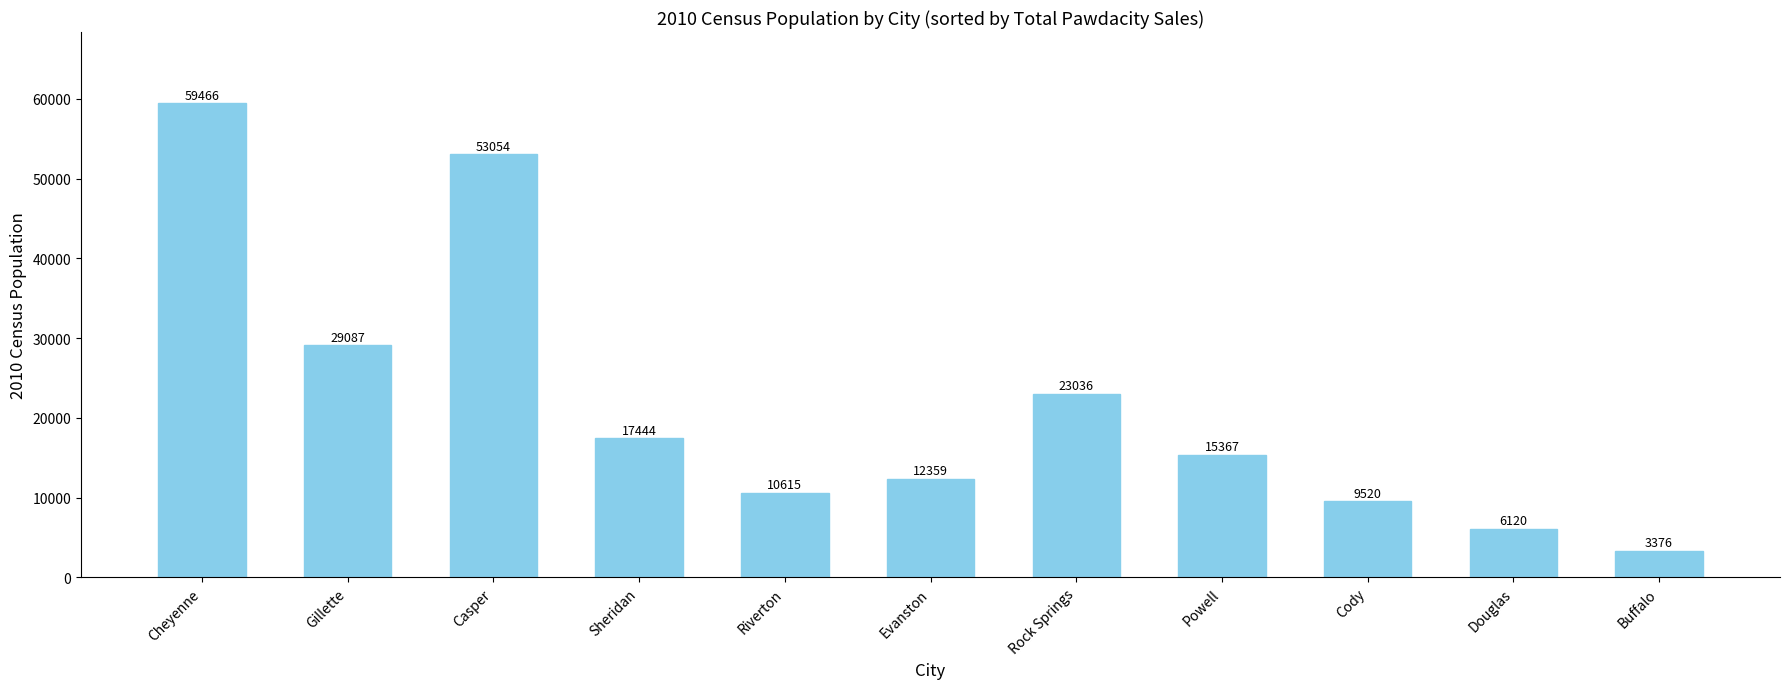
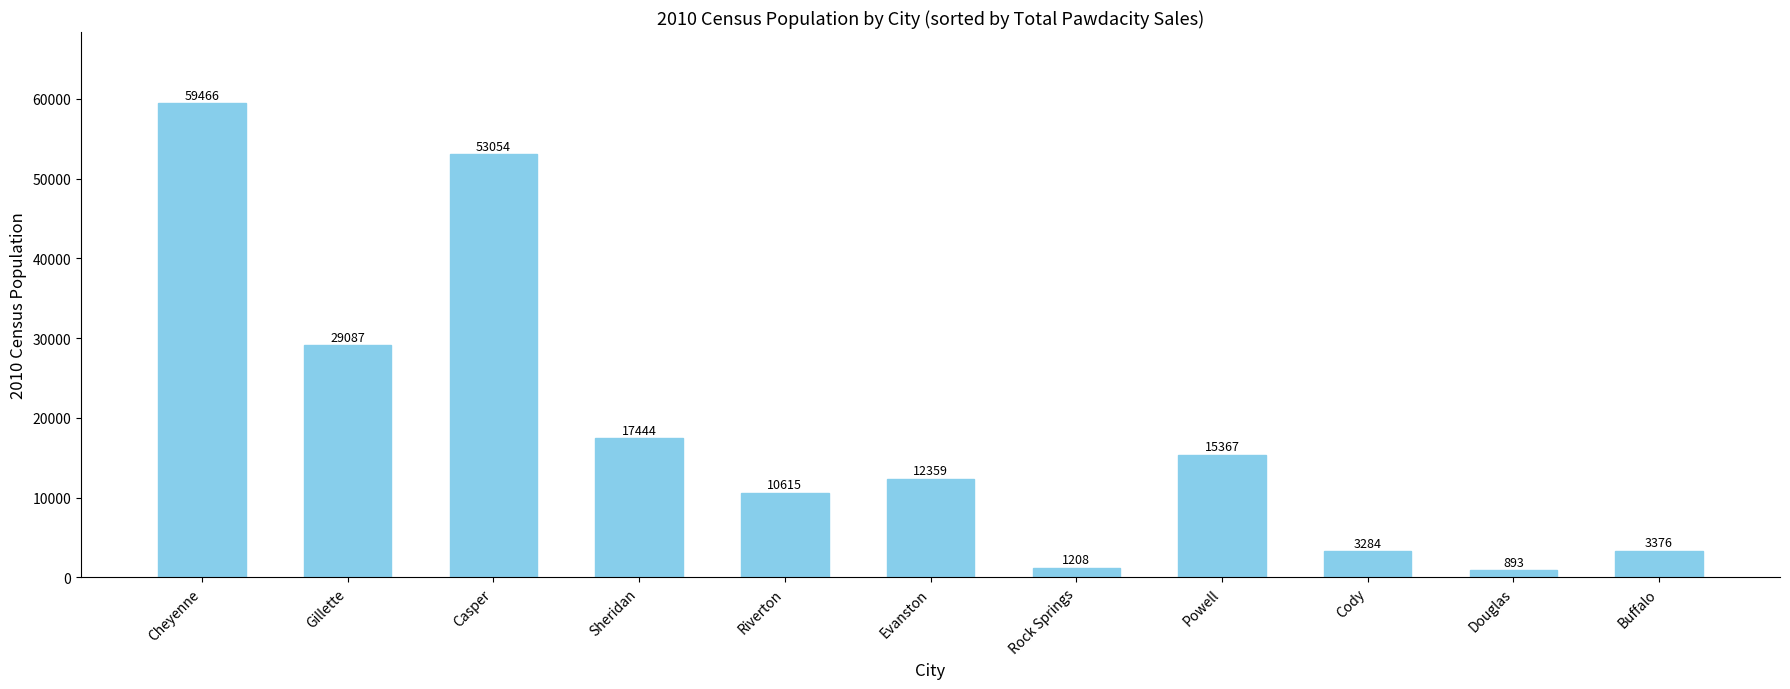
  {
    "Cheyenne": 59466,
    "Gillette": 29087,
    "Casper": 53054,
    "Sheridan": 17444,
    "Riverton": 10615,
    "Evanston": 12359,
-   "Rock Springs": 23036,
+   "Rock Springs": 1208,
    "Powell": 15367,
-   "Cody": 9520,
-   "Douglas": 6120,
+   "Cody": 3284,
+   "Douglas": 893,
    "Buffalo": 3376
  }
